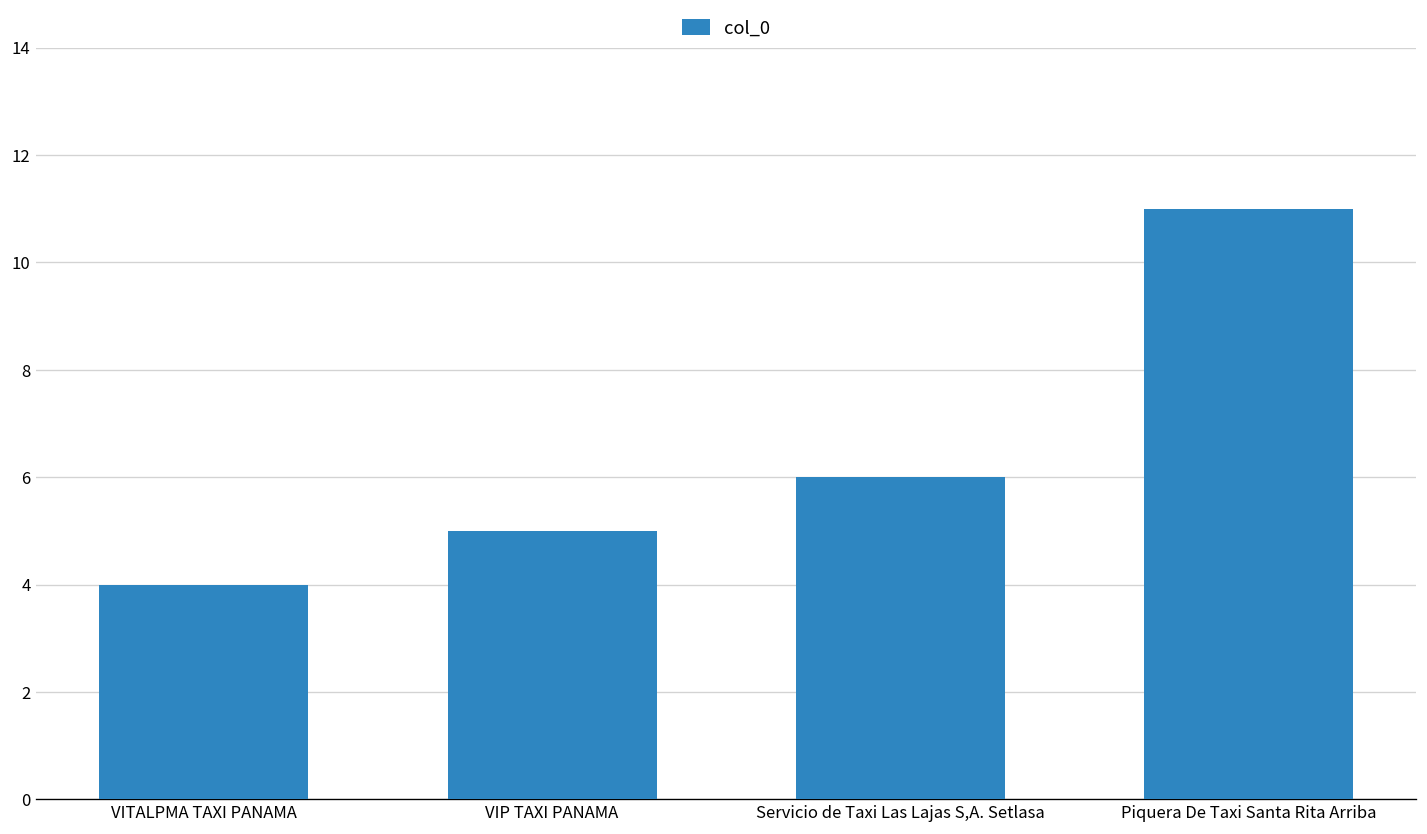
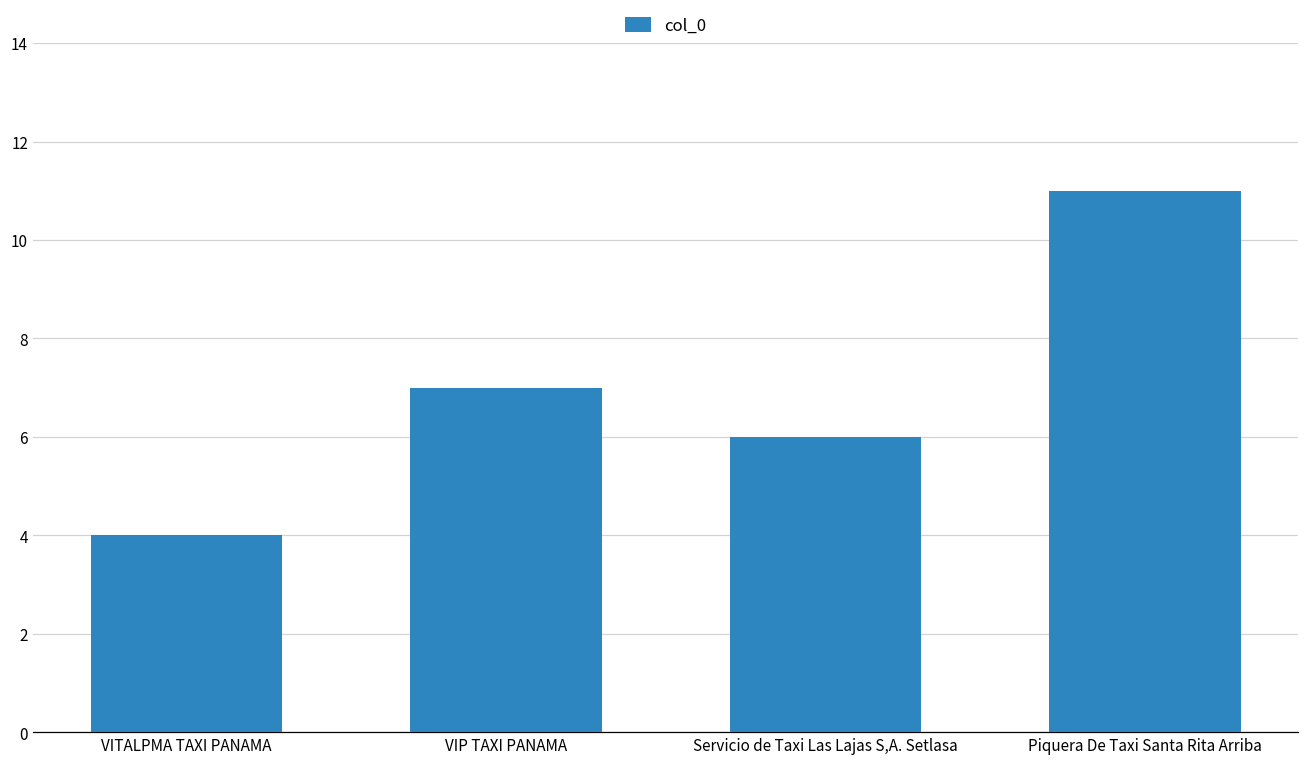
  {
    "VITALPMA TAXI PANAMA": 4,
-   "VIP TAXI PANAMA": 5,
+   "VIP TAXI PANAMA": 7,
    "Servicio de Taxi Las Lajas S,A. Setlasa": 6,
    "Piquera De Taxi Santa Rita Arriba": 11
  }
